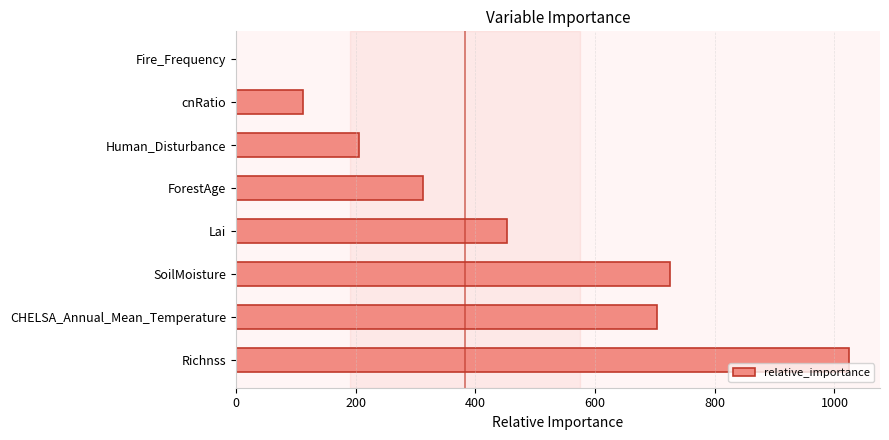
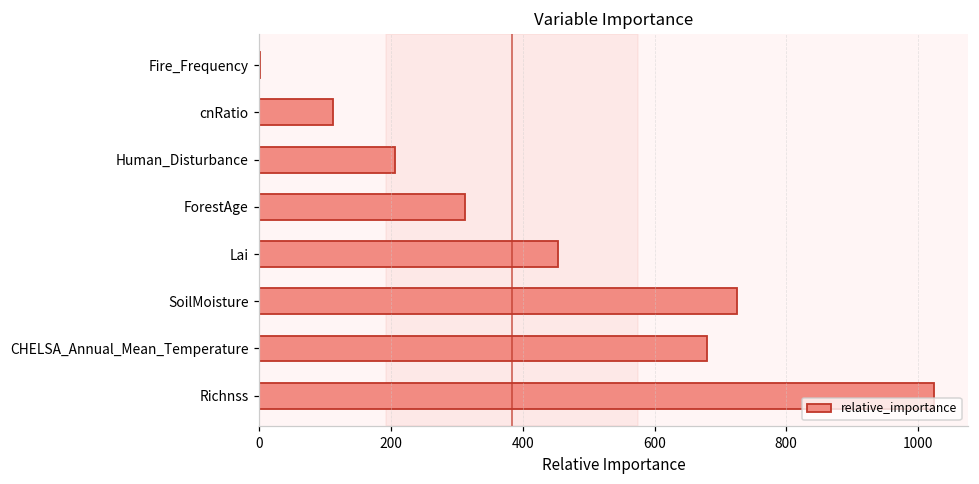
  {
    "cnRatio": 110,
    "Human_Disturbance": 210,
    "ForestAge": 310,
    "Lai": 450,
    "SoilMoisture": 730,
-   "CHELSA_Annual_Mean_Temperature": 700,
+   "CHELSA_Annual_Mean_Temperature": 680,
    "Richnss": 1020
  }
